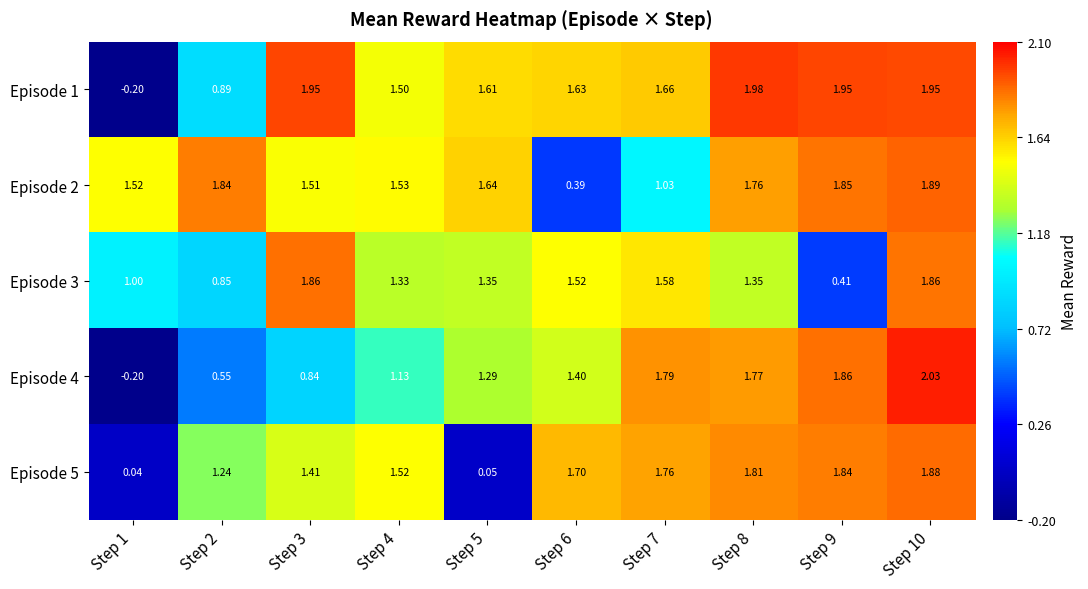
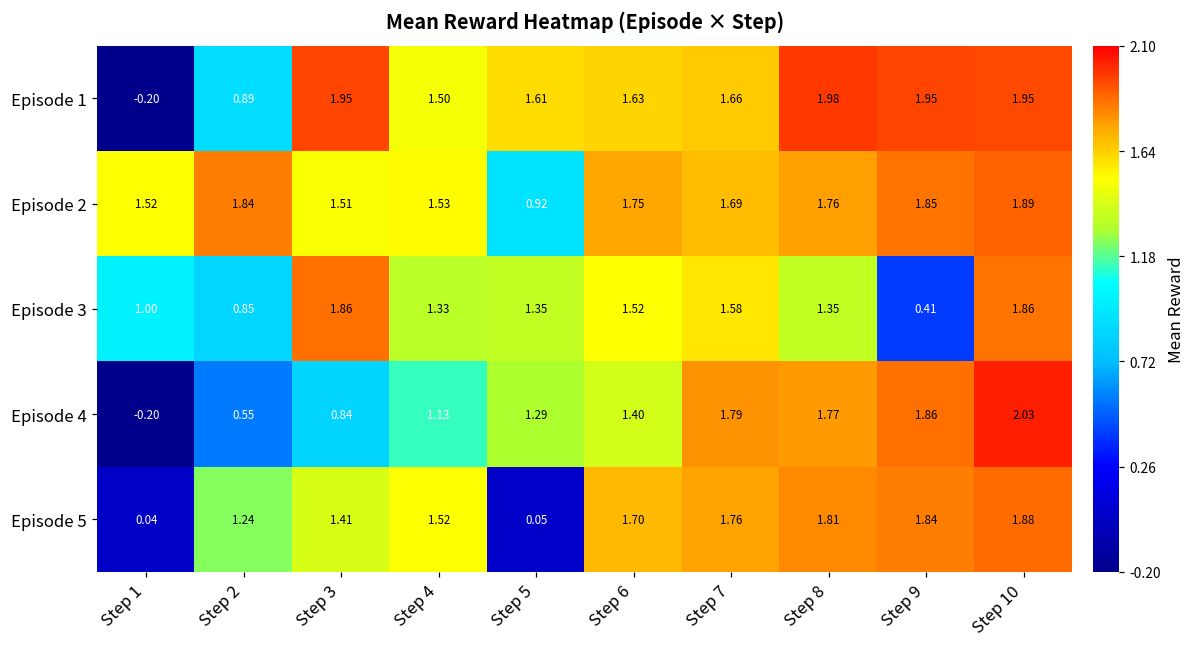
  {
    "Episode 1": {
      "Step 1": -0.20,
      "Step 2": 0.89,
      "Step 3": 1.95,
      "Step 4": 1.50,
      "Step 5": 1.61,
      "Step 6": 1.63,
      "Step 7": 1.66,
      "Step 8": 1.98,
      "Step 9": 1.95,
      "Step 10": 1.95
    },
    "Episode 2": {
      "Step 1": 1.52,
      "Step 2": 1.84,
      "Step 3": 1.51,
      "Step 4": 1.53,
-     "Step 5": 1.64,
-     "Step 6": 0.39,
-     "Step 7": 1.03,
+     "Step 5": 0.92,
+     "Step 6": 1.75,
+     "Step 7": 1.69,
      "Step 8": 1.76,
      "Step 9": 1.85,
      "Step 10": 1.89
    },
    "Episode 3": {
      "Step 1": 1.00,
      "Step 2": 0.85,
      "Step 3": 1.86,
      "Step 4": 1.33,
      "Step 5": 1.35,
      "Step 6": 1.52,
      "Step 7": 1.58,
      "Step 8": 1.35,
      "Step 9": 0.41,
      "Step 10": 1.86
    },
    "Episode 4": {
      "Step 1": -0.20,
      "Step 2": 0.55,
      "Step 3": 0.84,
      "Step 4": 1.13,
      "Step 5": 1.29,
      "Step 6": 1.40,
      "Step 7": 1.79,
      "Step 8": 1.77,
      "Step 9": 1.86,
      "Step 10": 2.03
    },
    "Episode 5": {
      "Step 1": 0.04,
      "Step 2": 1.24,
      "Step 3": 1.41,
      "Step 4": 1.52,
      "Step 5": 0.05,
      "Step 6": 1.70,
      "Step 7": 1.76,
      "Step 8": 1.81,
      "Step 9": 1.84,
      "Step 10": 1.88
    }
  }
